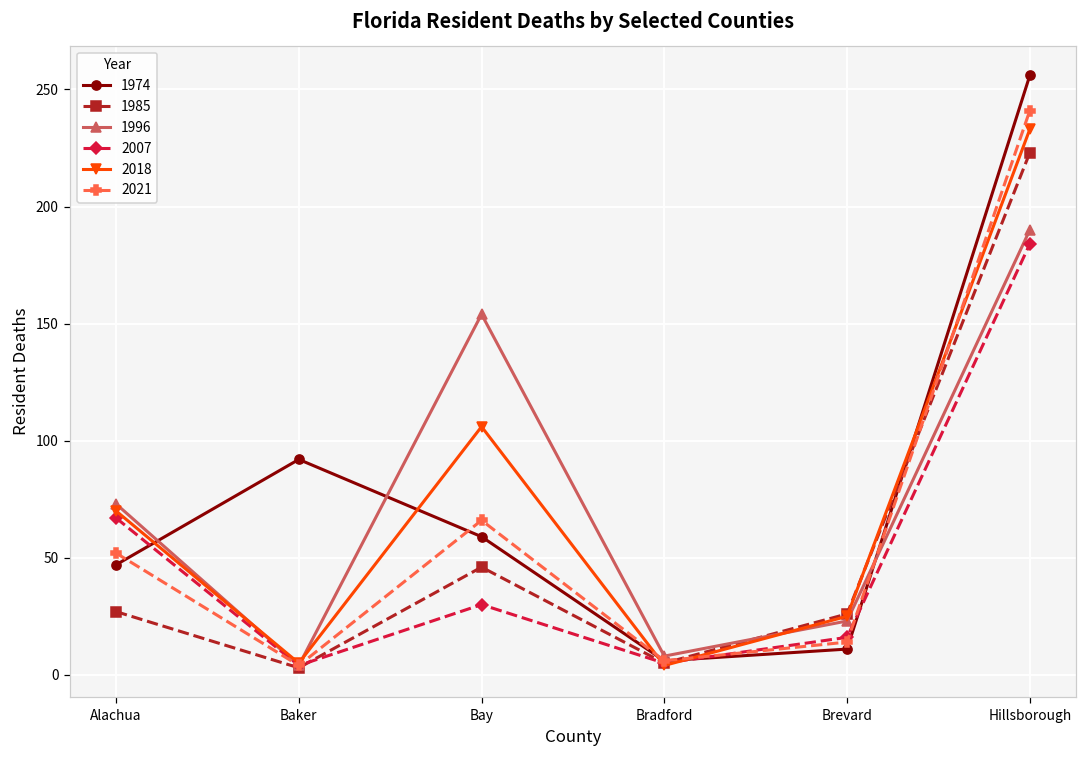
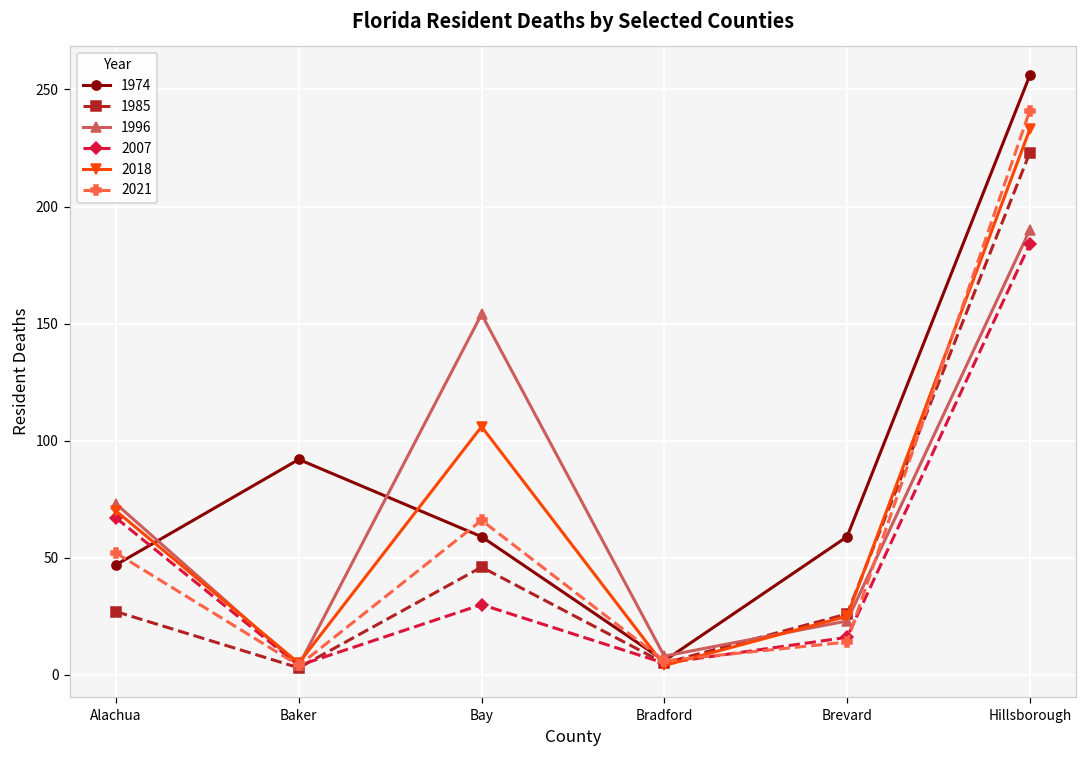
  {
    "1974": {
      "Alachua": 47,
      "Baker": 92,
      "Bay": 59,
-     "Brevard": 11,
+     "Brevard": 59,
      "Hillsborough": 256
    },
    "2018": {
      "Alachua": 70,
      "Bay": 106,
      "Hillsborough": 233
    }
  }
